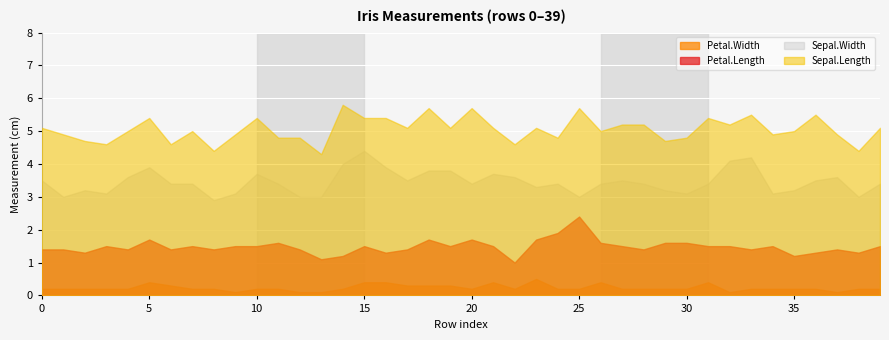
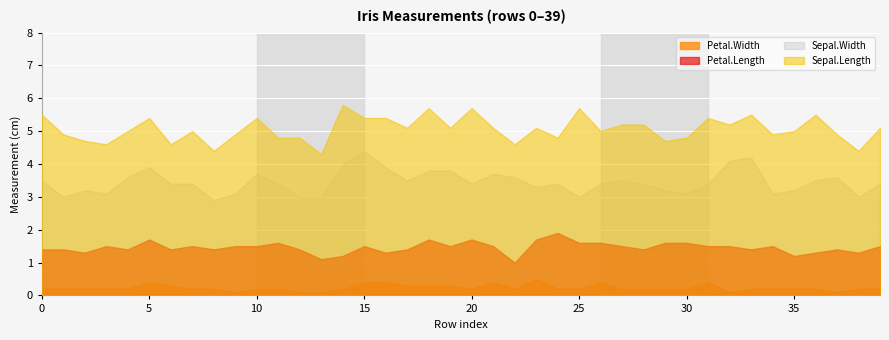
  {
    "Petal.Width": {
      "0": 0.2,
      "5": 0.4,
      "10": 0.2,
      "15": 0.4,
      "20": 0.2,
      "25": 0.2,
      "30": 0.2,
      "35": 0.2
    },
    "Petal.Length": {
      "0": 1.4,
      "5": 1.7,
      "10": 1.5,
      "15": 1.5,
      "20": 1.7,
-     "25": 2.4,
+     "25": 1.6,
      "30": 1.6,
      "35": 1.2
    },
    "Sepal.Width": {
      "0": 3.5,
      "5": 3.9,
      "10": 3.7,
      "15": 4.4,
      "20": 3.4,
      "25": 3.0,
      "30": 3.1,
      "35": 3.2
    },
    "Sepal.Length": {
-     "0": 5.1,
+     "0": 5.5,
      "5": 5.4,
      "10": 5.4,
      "15": 5.4,
      "20": 5.7,
      "25": 5.7,
      "30": 4.8,
      "35": 5.0
    }
  }
